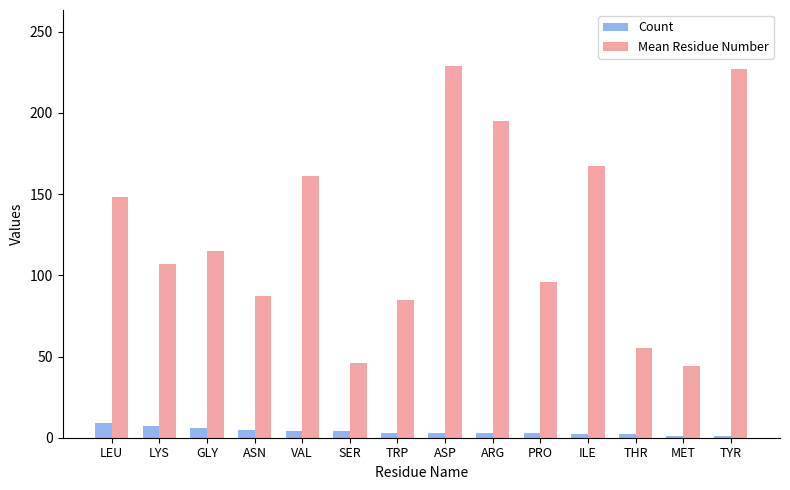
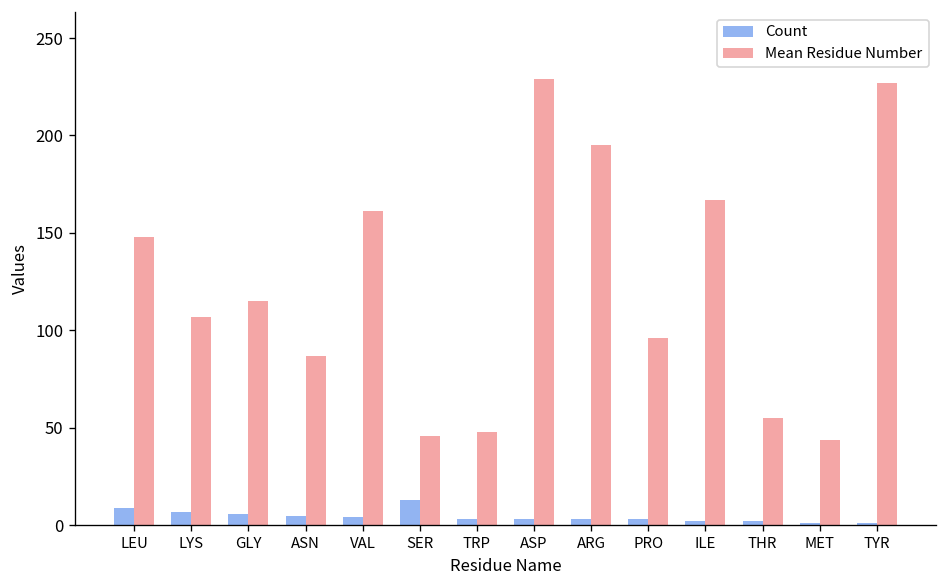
  {
    "Count": {
      "LEU": 9,
      "LYS": 7,
      "GLY": 6,
      "ASN": 5,
      "VAL": 4,
-     "SER": 4,
+     "SER": 13,
      "TRP": 3,
      "ASP": 3,
      "ARG": 3,
      "PRO": 3,
      "ILE": 2,
      "THR": 2
    },
    "Mean Residue Number": {
      "LEU": 148,
      "LYS": 107,
      "GLY": 115,
      "ASN": 87,
      "VAL": 161,
      "SER": 46,
-     "TRP": 85,
+     "TRP": 48,
      "ASP": 229,
      "ARG": 195,
      "PRO": 96,
      "ILE": 167,
      "THR": 55,
      "MET": 44,
      "TYR": 227
    }
  }
